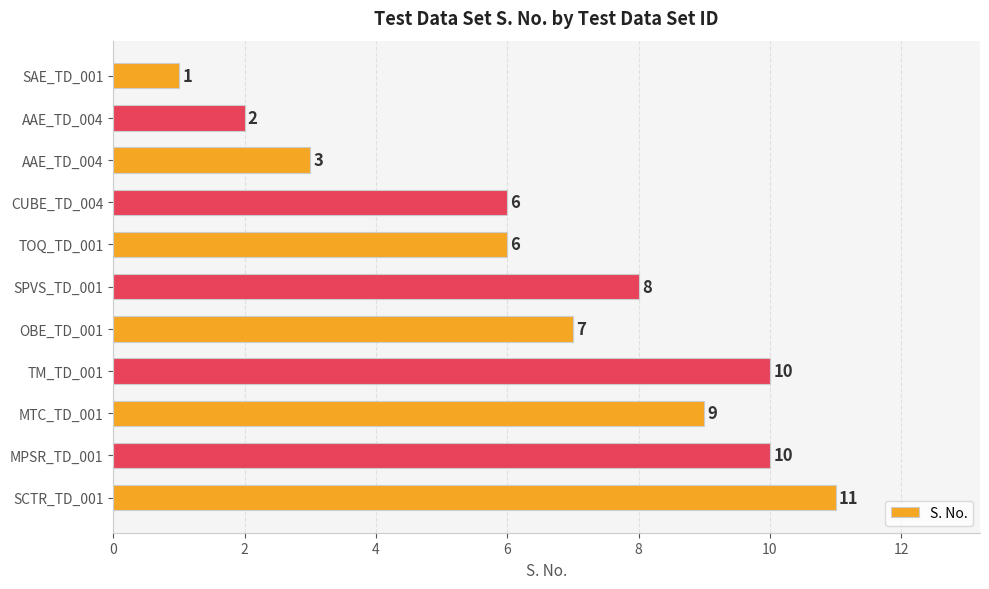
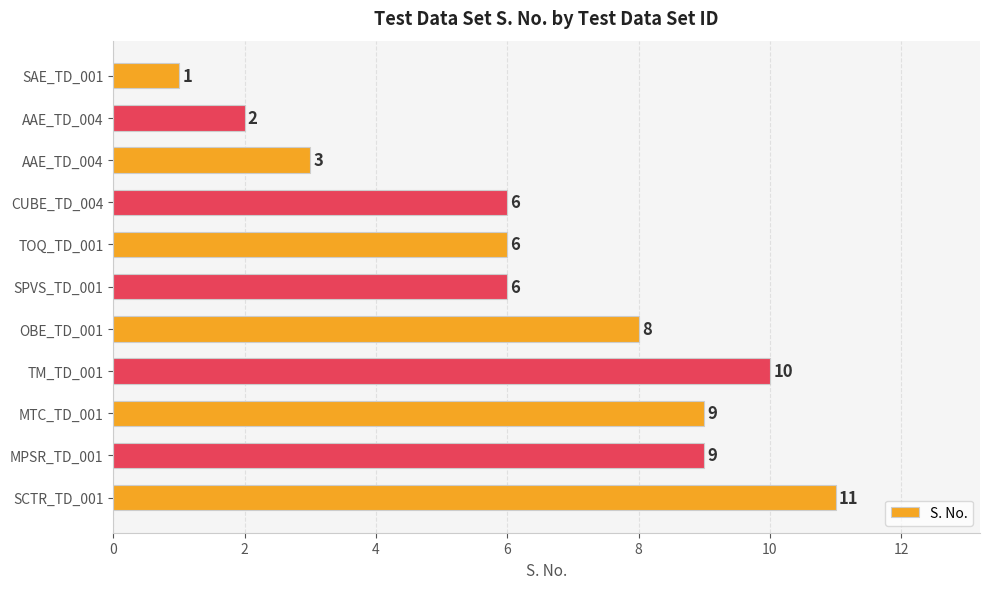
  {
    "SAE_TD_001": 1,
    "CUBE_TD_004": 6,
    "TOQ_TD_001": 6,
-   "SPVS_TD_001": 8,
-   "OBE_TD_001": 7,
+   "SPVS_TD_001": 6,
+   "OBE_TD_001": 8,
    "TM_TD_001": 10,
    "MTC_TD_001": 9,
-   "MPSR_TD_001": 10,
+   "MPSR_TD_001": 9,
    "SCTR_TD_001": 11
  }
